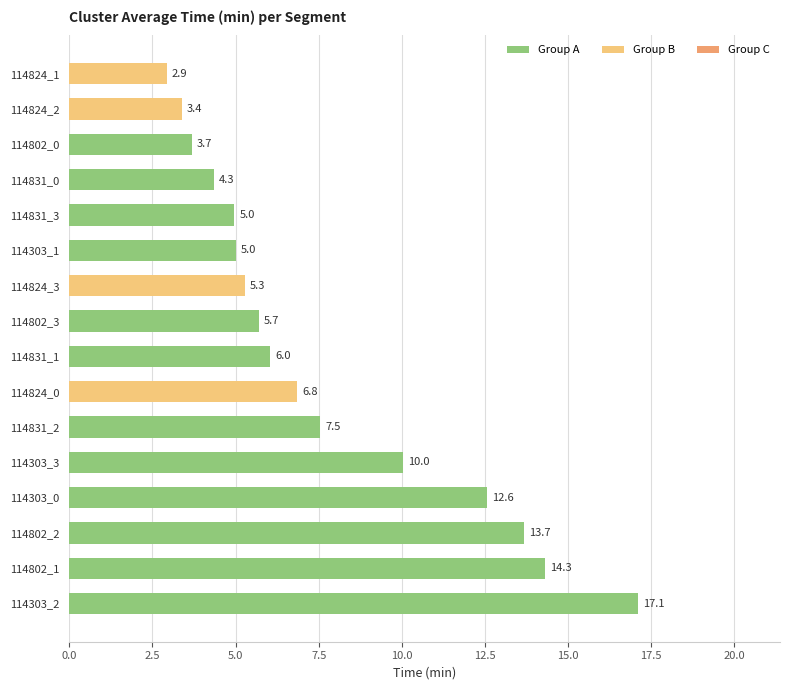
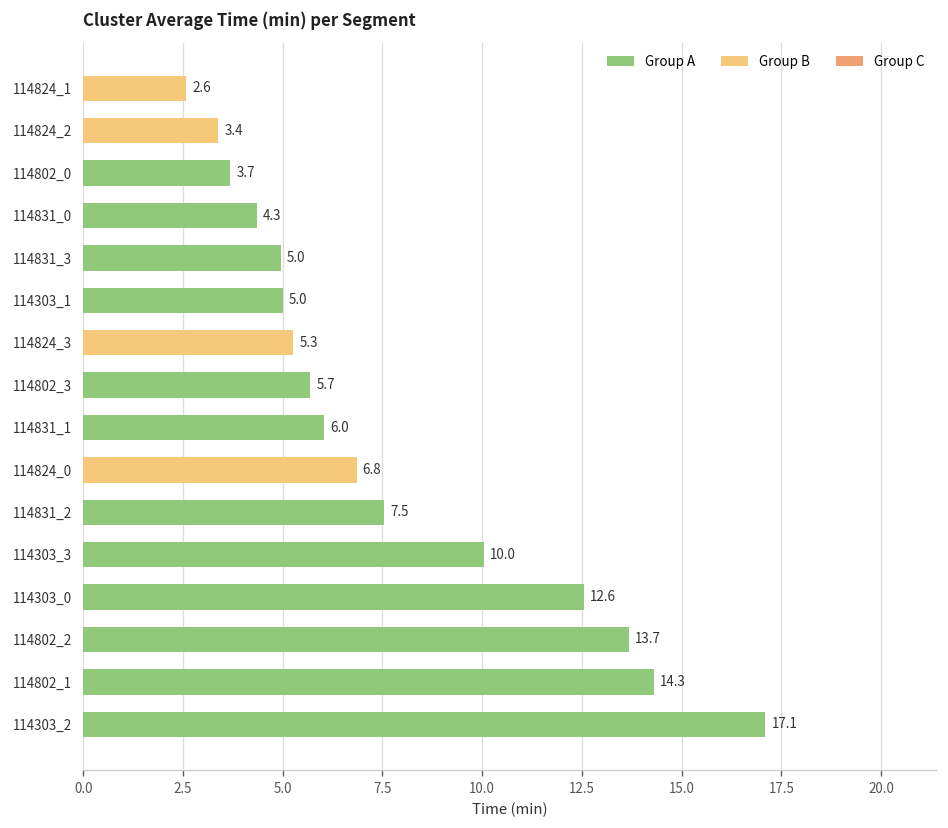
  {
-   "114824_1": 2.9,
+   "114824_1": 2.6,
    "114824_2": 3.4,
    "114802_0": 3.7,
    "114831_0": 4.3,
    "114831_3": 5.0,
    "114303_1": 5.0,
    "114824_3": 5.3,
    "114802_3": 5.7,
    "114831_1": 6.0,
    "114824_0": 6.8,
    "114831_2": 7.5,
    "114303_3": 10.0,
    "114303_0": 12.6,
    "114802_2": 13.7,
    "114802_1": 14.3,
    "114303_2": 17.1
  }
